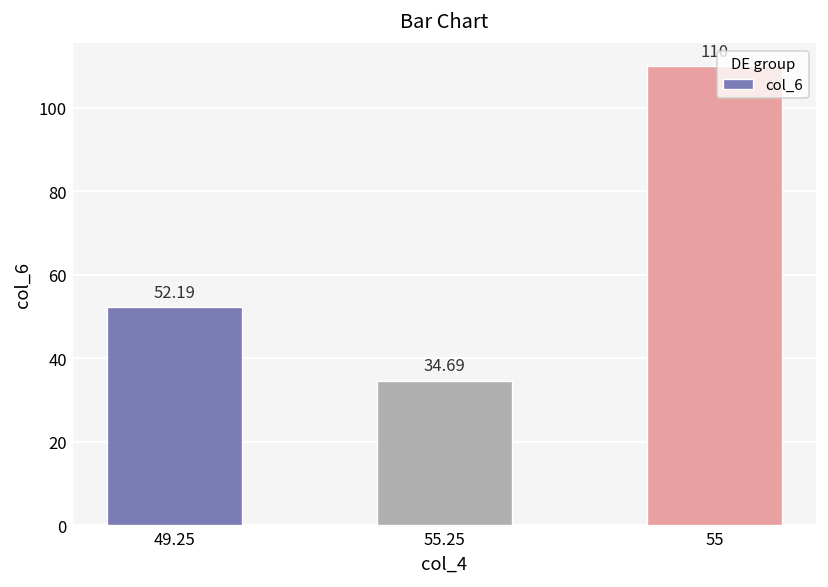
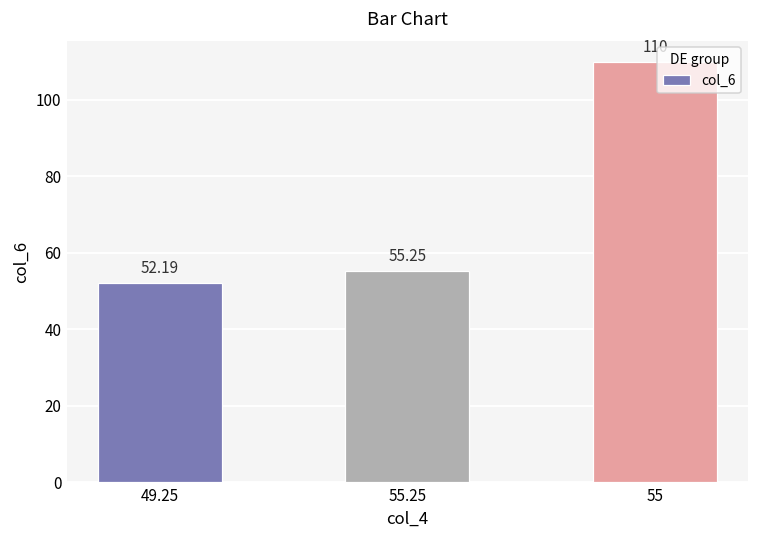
  {
    "49.25": 52.19,
-   "55.25": 34.69
+   "55.25": 55.25
  }
